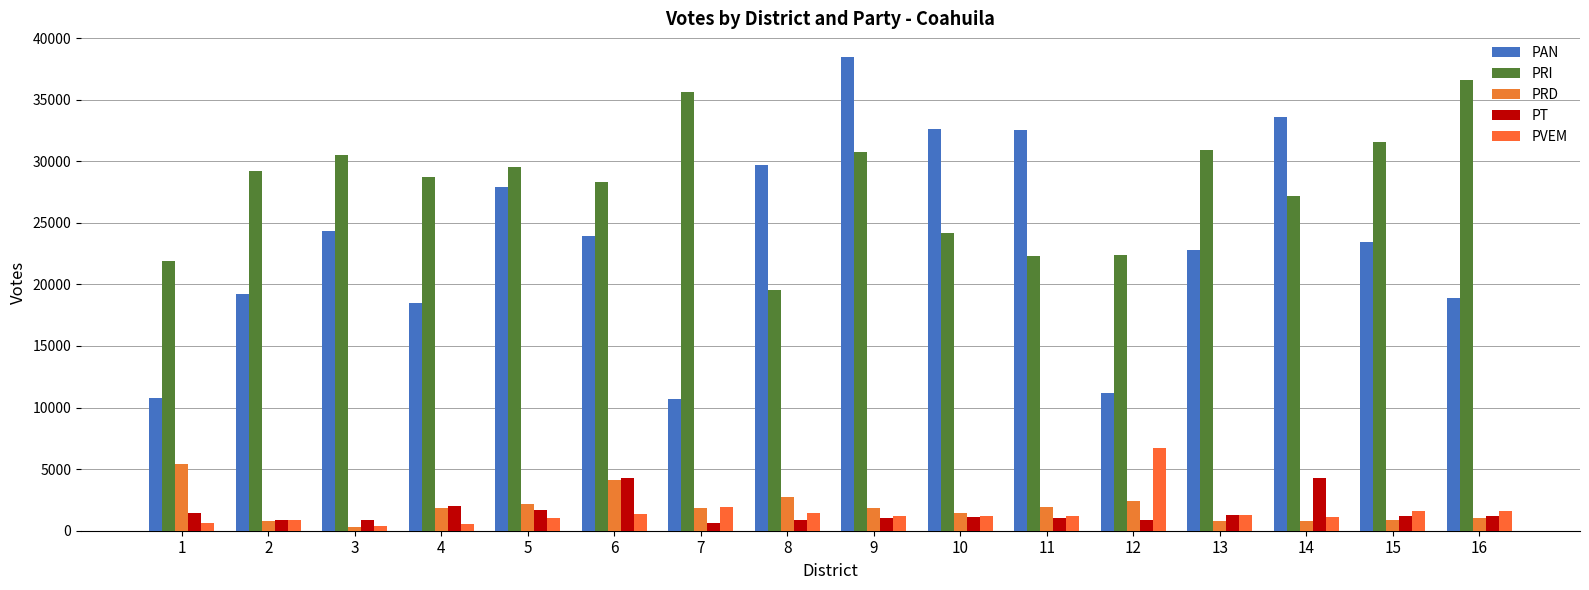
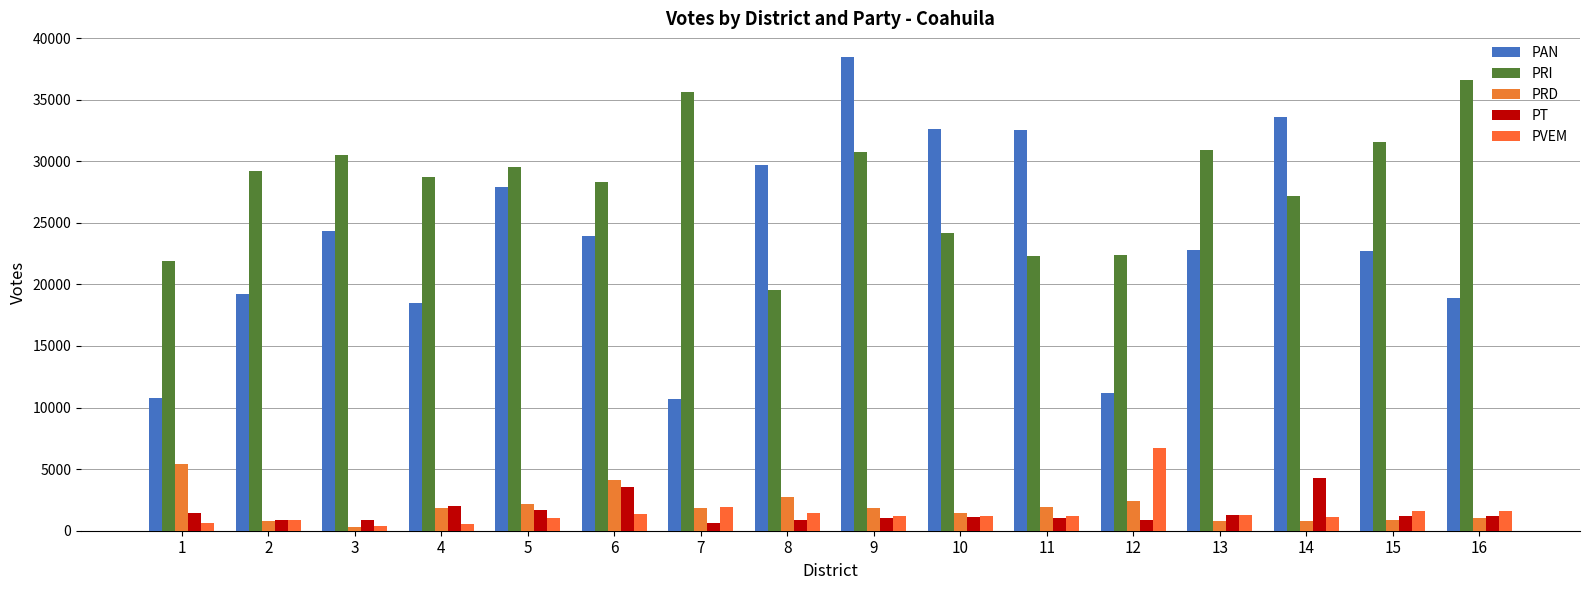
  {
    "PAN": {
      "1": 10800,
      "2": 19300,
      "3": 24300,
      "4": 18500,
      "5": 27900,
      "6": 24000,
      "7": 10700,
      "8": 29700,
      "9": 38500,
      "10": 32600,
      "11": 32500,
      "12": 11200,
      "13": 22800,
      "14": 33600,
-     "15": 23500,
+     "15": 22700,
      "16": 18900
    },
    "PRI": {
      "1": 21900,
      "2": 29200,
      "3": 30500,
      "4": 28700,
      "5": 29500,
      "6": 28300,
      "7": 35600,
      "8": 19500,
      "9": 30700,
      "10": 24200,
      "11": 22300,
      "12": 22400,
      "13": 30900,
      "14": 27200,
      "15": 31600,
      "16": 36600
    },
    "PT": {
      "1": 1400,
      "2": 800,
      "3": 800,
      "4": 2000,
      "5": 1700,
-     "6": 4300,
+     "6": 3500,
      "7": 600,
      "8": 800,
      "9": 1000,
      "10": 1100,
      "11": 1000,
      "12": 900,
      "13": 1300,
      "14": 4300,
      "15": 1200,
      "16": 1200
    }
  }
